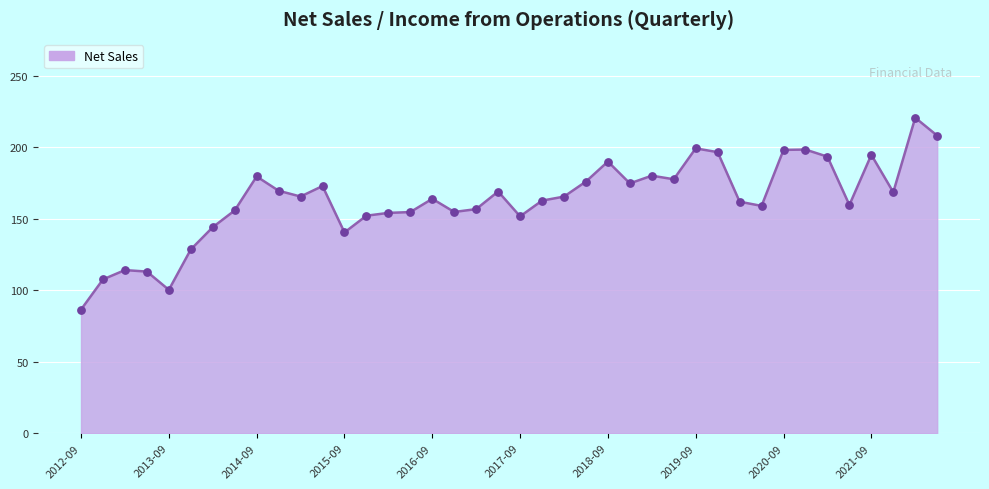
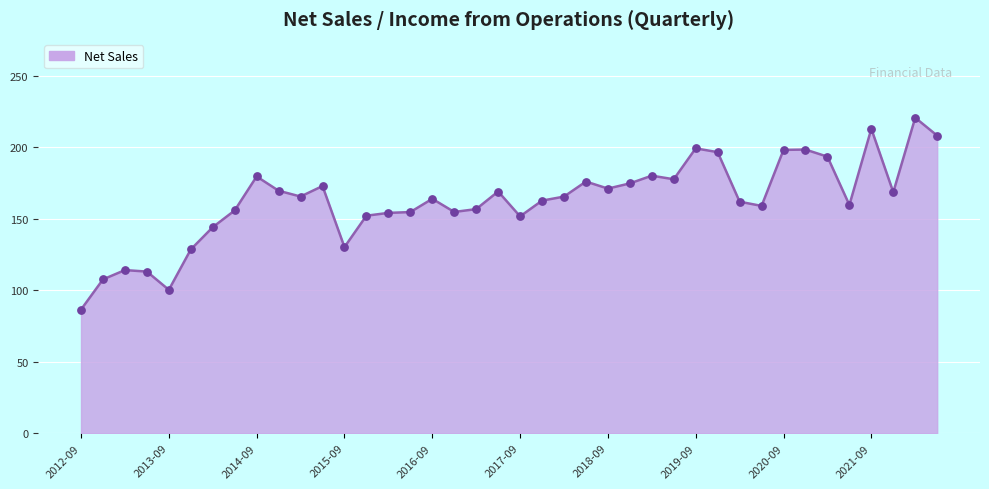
  {
    "2012-09": 86,
    "2013-09": 100,
    "2014-09": 180,
-   "2015-09": 140,
+   "2015-09": 130,
    "2016-09": 164,
    "2017-09": 152,
-   "2018-09": 190,
+   "2018-09": 171,
    "2019-09": 199,
    "2020-09": 198,
-   "2021-09": 195
+   "2021-09": 213
  }
